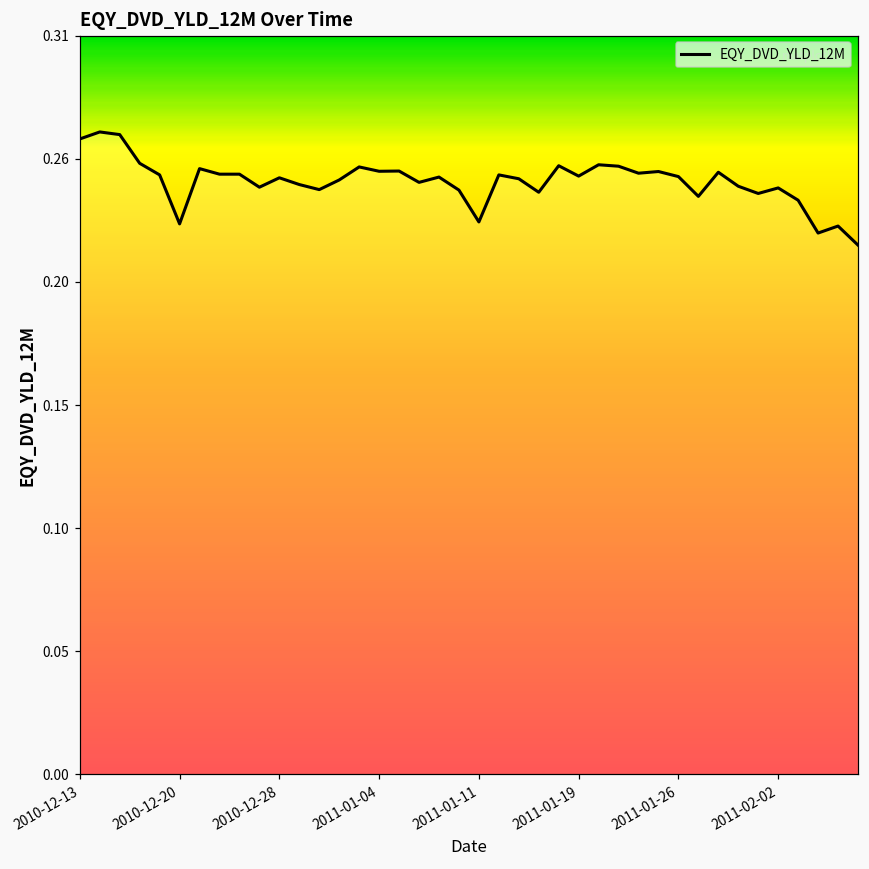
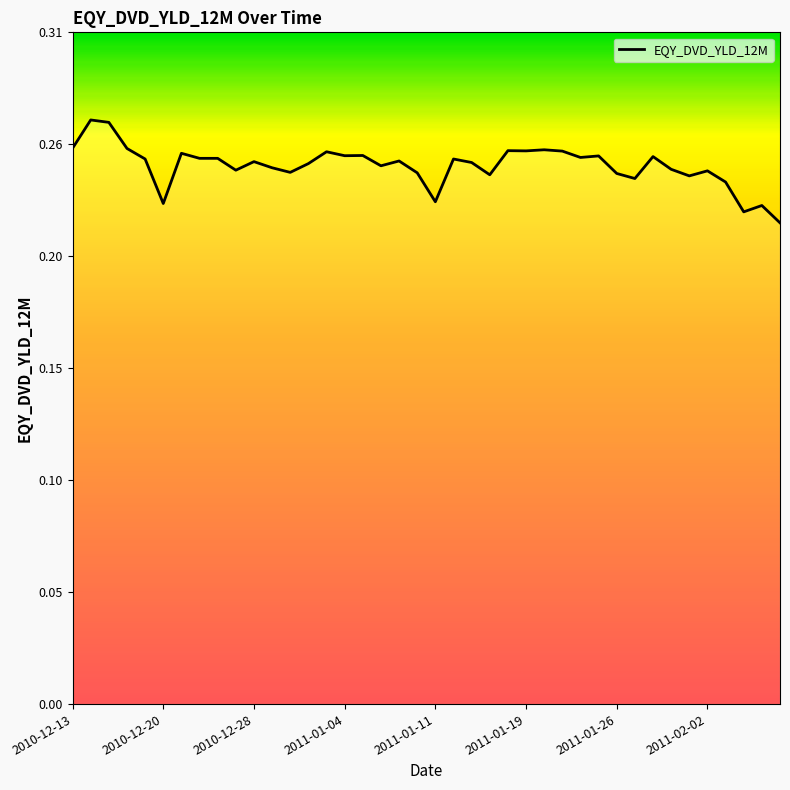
  {
-   "2010-12-13": 0.263,
+   "2010-12-13": 0.253,
    "2010-12-20": 0.228,
    "2010-12-28": 0.247,
    "2011-01-04": 0.250,
    "2011-01-11": 0.229,
-   "2011-01-19": 0.248,
-   "2011-01-26": 0.248,
+   "2011-01-19": 0.252,
+   "2011-01-26": 0.242,
    "2011-02-02": 0.243
  }
